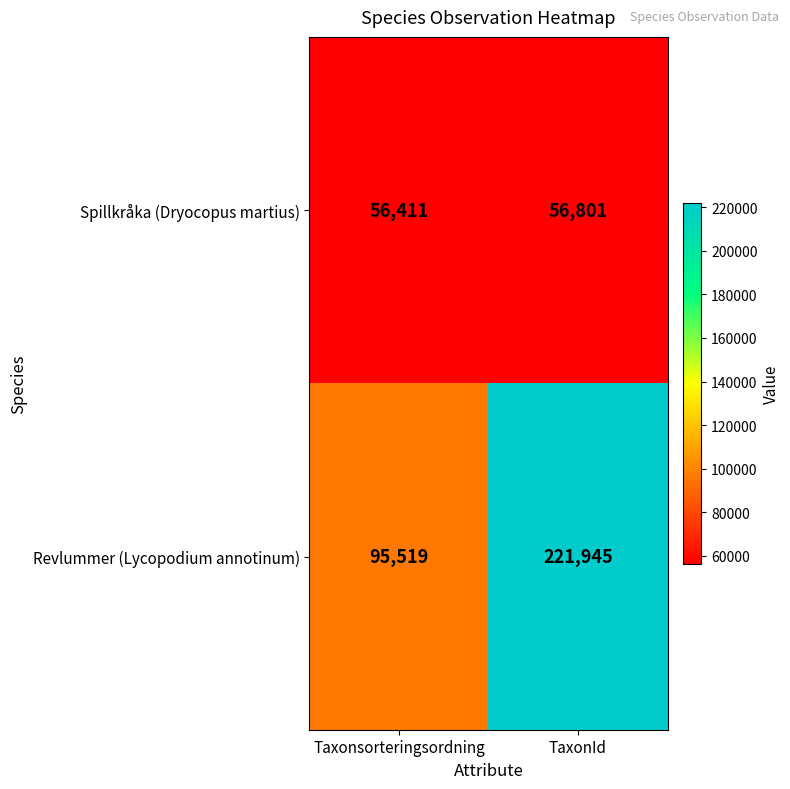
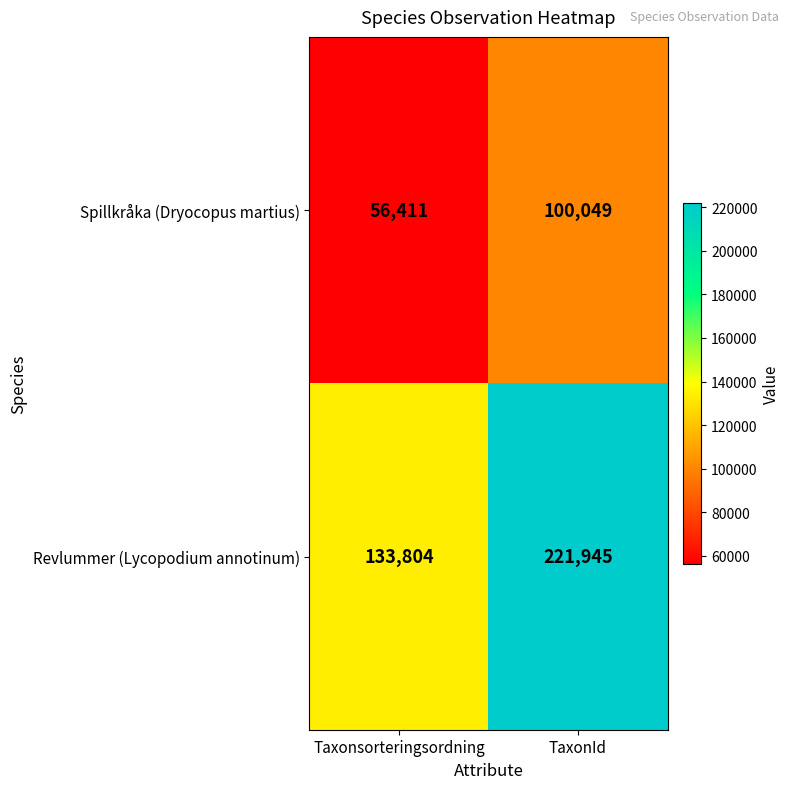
  {
    "Spillkråka (Dryocopus martius)": {
      "Taxonsorteringsordning": "56,411",
-     "TaxonId": "56,801"
+     "TaxonId": "100,049"
    },
    "Revlummer (Lycopodium annotinum)": {
-     "Taxonsorteringsordning": "95,519",
+     "Taxonsorteringsordning": "133,804",
      "TaxonId": "221,945"
    }
  }
